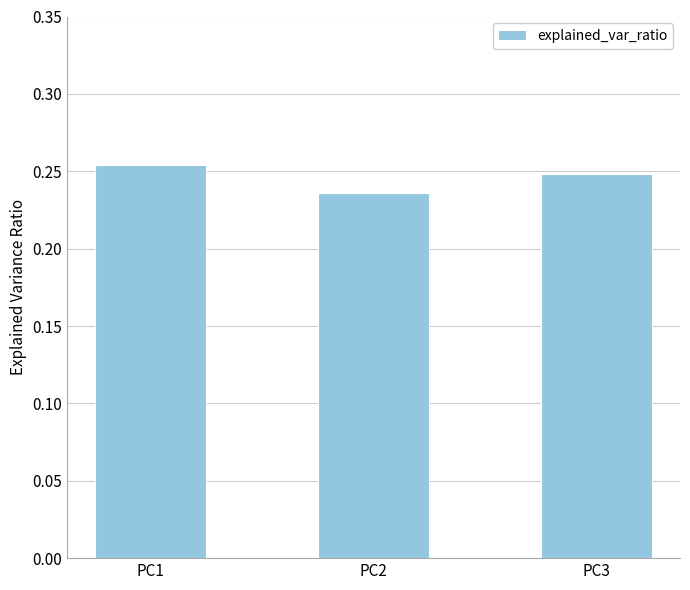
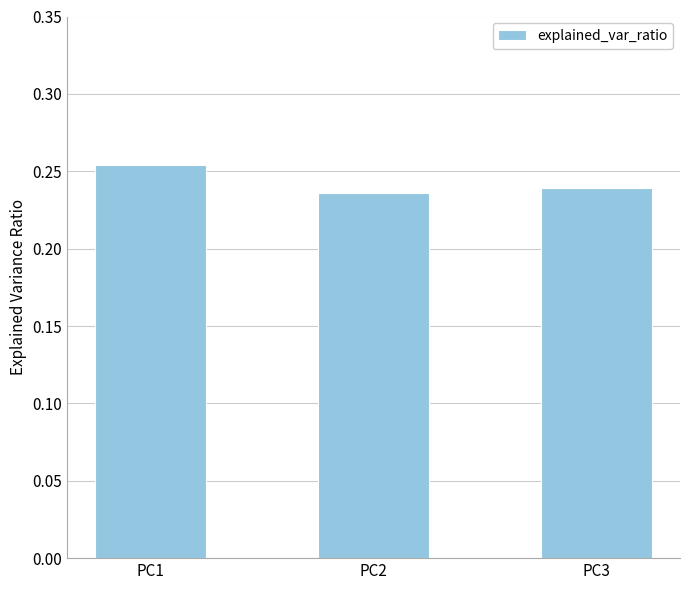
  {
    "PC1": 0.254,
    "PC2": 0.236,
-   "PC3": 0.248
+   "PC3": 0.239
  }
